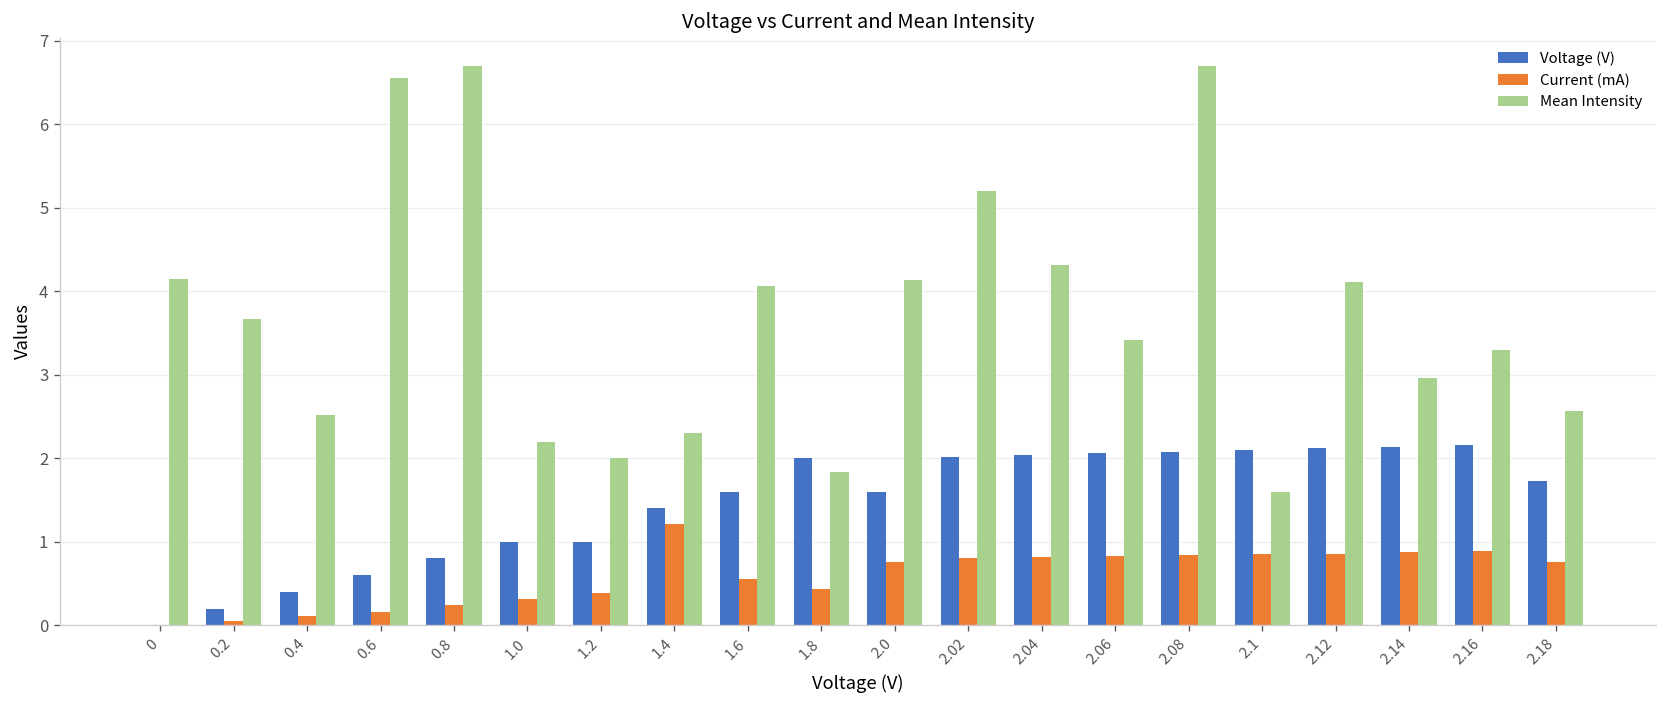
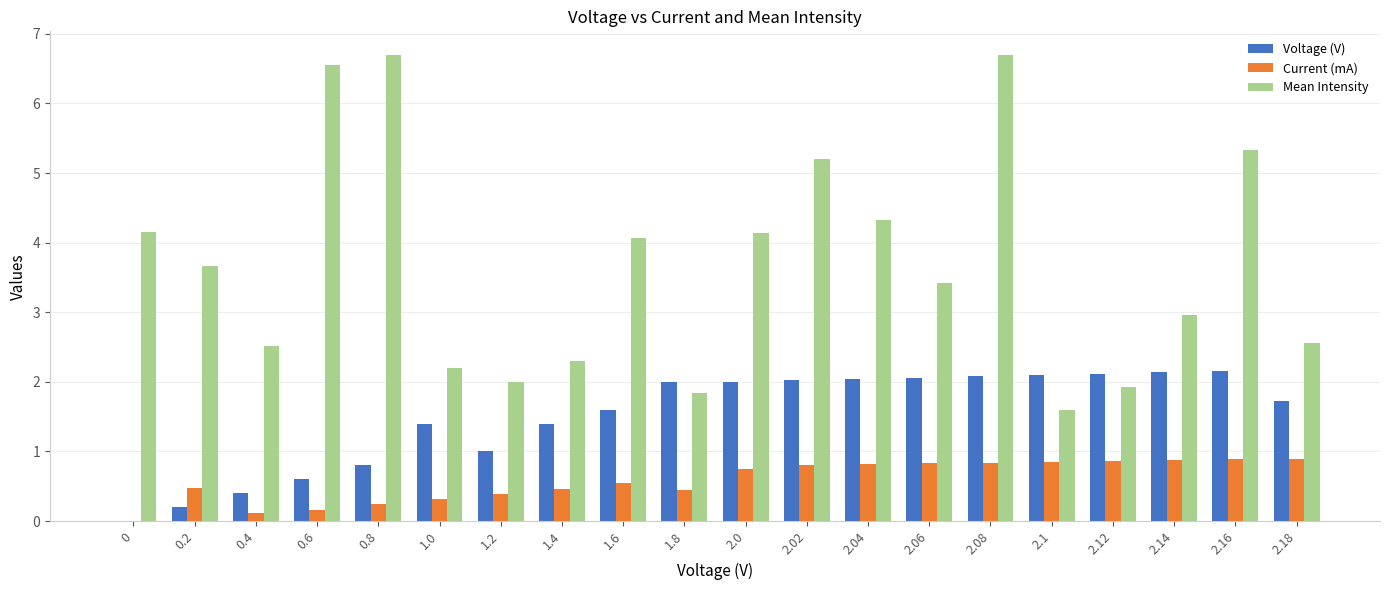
  {
    "Voltage (V)": {
      "0": 0.0,
      "0.2": 0.2,
      "0.4": 0.4,
      "0.6": 0.6,
      "0.8": 0.8,
-     "1.0": 1.0,
+     "1.0": 1.4,
      "1.2": 1.0,
      "1.4": 1.4,
      "1.6": 1.6,
      "1.8": 2.0,
-     "2.0": 1.6,
+     "2.0": 2.0,
      "2.02": 2.0,
      "2.04": 2.0,
      "2.06": 2.1,
      "2.08": 2.1,
      "2.1": 2.1,
      "2.12": 2.1,
      "2.14": 2.1,
      "2.16": 2.2,
      "2.18": 1.7
    },
    "Current (mA)": {
      "0": 0.0,
-     "0.2": 0.1,
+     "0.2": 0.5,
      "0.4": 0.1,
      "0.6": 0.2,
      "0.8": 0.2,
      "1.0": 0.3,
      "1.2": 0.4,
-     "1.4": 1.2,
+     "1.4": 0.5,
      "1.6": 0.6,
      "1.8": 0.4,
      "2.0": 0.8,
      "2.02": 0.8,
      "2.04": 0.8,
      "2.06": 0.8,
      "2.08": 0.8,
      "2.1": 0.9,
      "2.12": 0.9,
      "2.14": 0.9,
      "2.16": 0.9,
-     "2.18": 0.8
+     "2.18": 0.9
    },
    "Mean Intensity": {
      "0": 4.2,
      "0.2": 3.7,
      "0.4": 2.5,
      "0.6": 6.6,
      "0.8": 6.7,
      "1.0": 2.2,
      "1.2": 2.0,
      "1.4": 2.3,
      "1.6": 4.1,
      "1.8": 1.8,
      "2.0": 4.1,
      "2.02": 5.2,
      "2.04": 4.3,
      "2.06": 3.4,
      "2.08": 6.7,
      "2.1": 1.6,
-     "2.12": 4.1,
+     "2.12": 1.9,
      "2.14": 3.0,
-     "2.16": 3.3,
+     "2.16": 5.3,
      "2.18": 2.6
    }
  }
